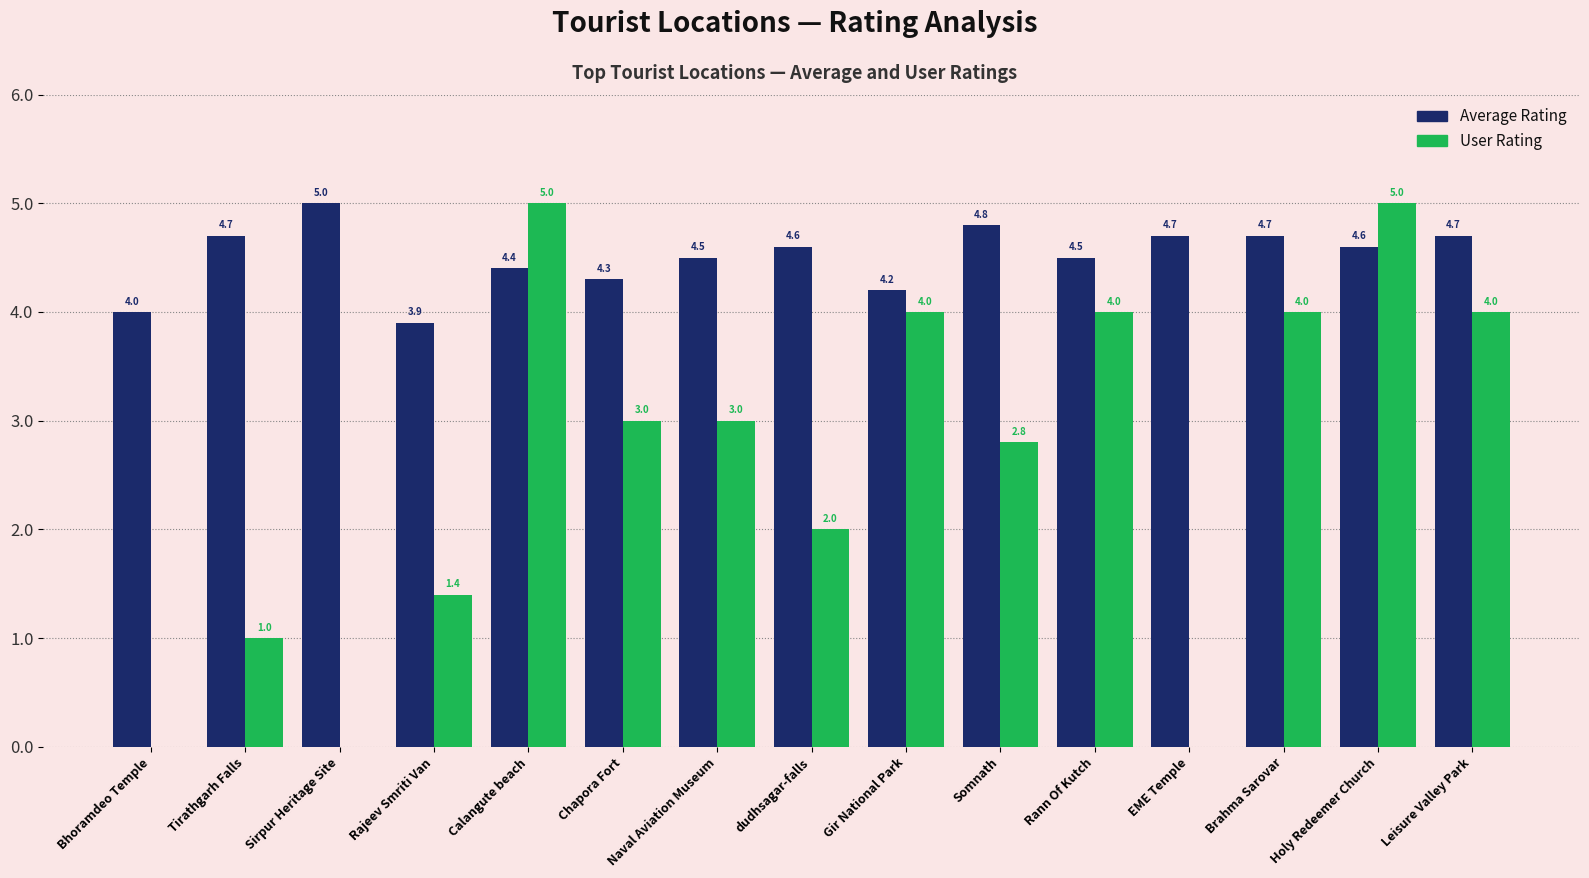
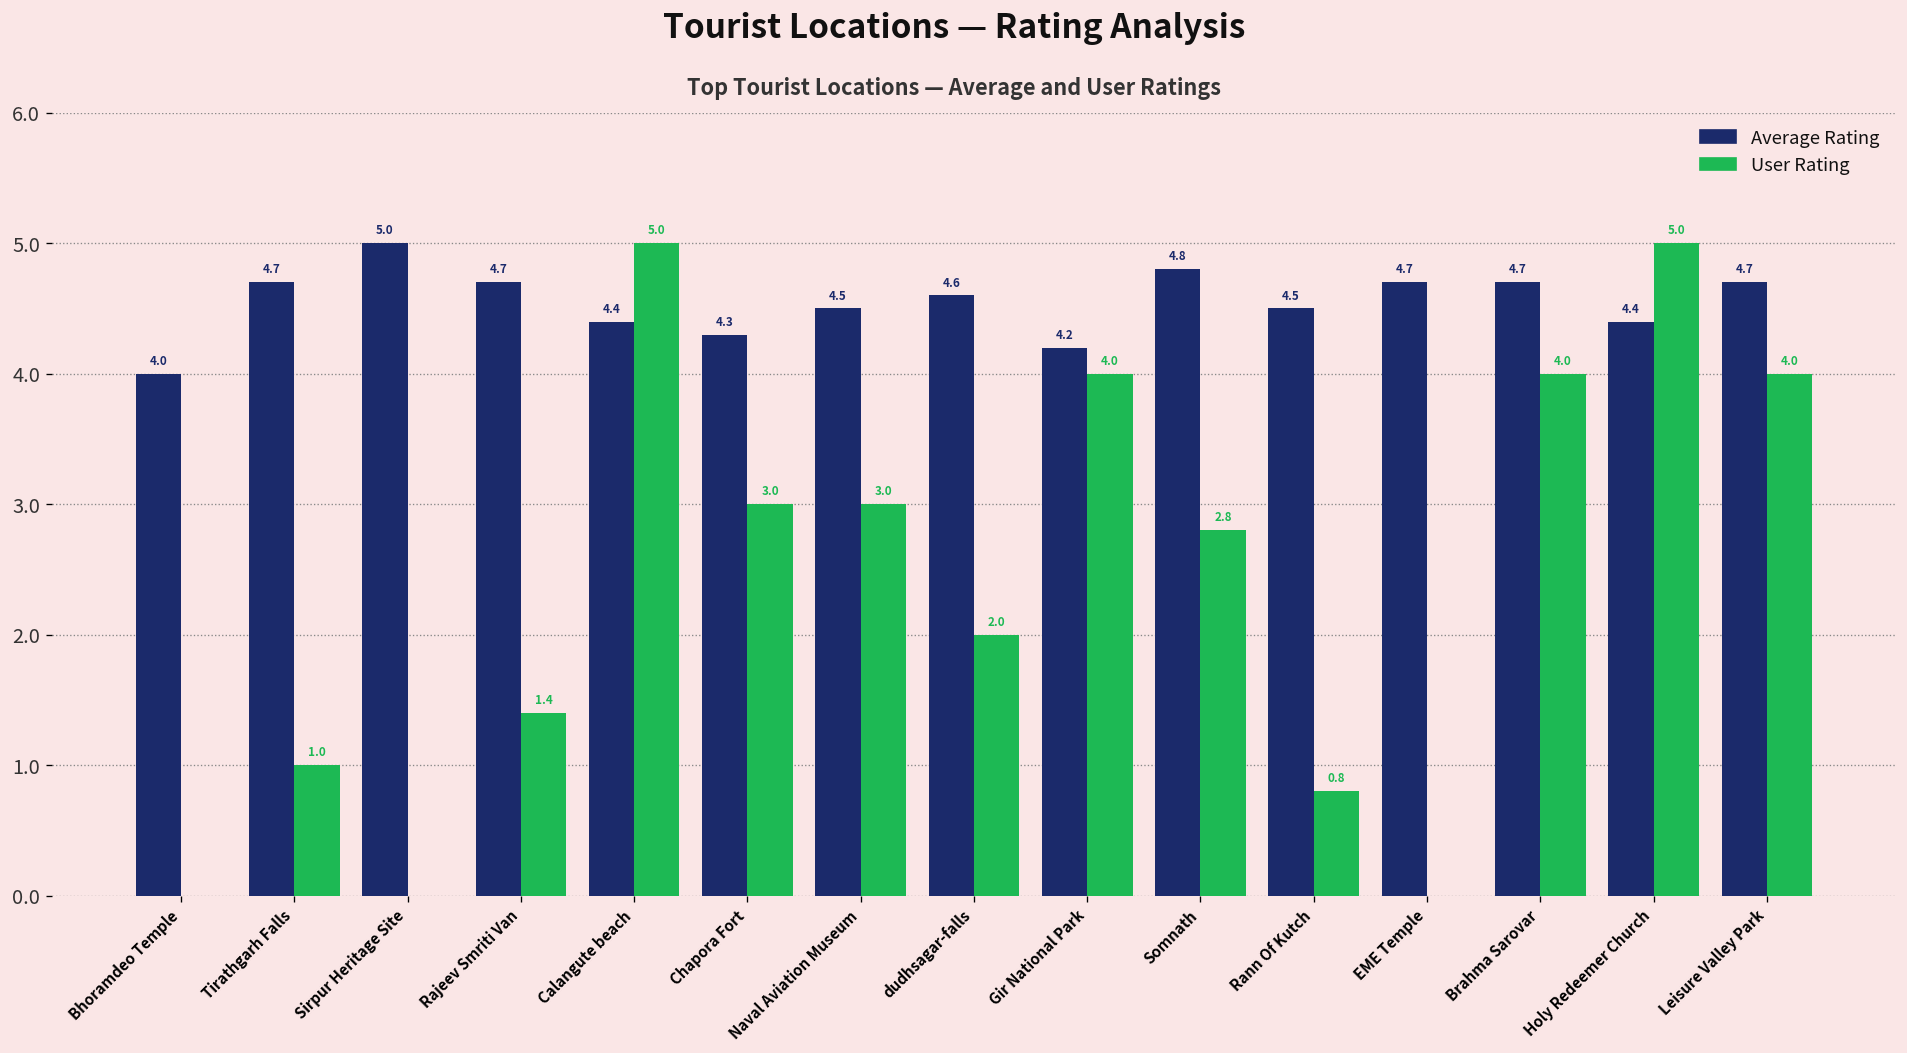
  {
    "Average Rating": {
      "Bhoramdeo Temple": 4.0,
      "Tirathgarh Falls": 4.7,
      "Sirpur Heritage Site": 5.0,
-     "Rajeev Smriti Van": 3.9,
+     "Rajeev Smriti Van": 4.7,
      "Calangute beach": 4.4,
      "Chapora Fort": 4.3,
      "Naval Aviation Museum": 4.5,
      "dudhsagar-falls": 4.6,
      "Gir National Park": 4.2,
      "Somnath": 4.8,
      "Rann Of Kutch": 4.5,
      "EME Temple": 4.7,
      "Brahma Sarovar": 4.7,
-     "Holy Redeemer Church": 4.6,
+     "Holy Redeemer Church": 4.4,
      "Leisure Valley Park": 4.7
    },
    "User Rating": {
      "Tirathgarh Falls": 1.0,
      "Rajeev Smriti Van": 1.4,
      "Calangute beach": 5.0,
      "Chapora Fort": 3.0,
      "Naval Aviation Museum": 3.0,
      "dudhsagar-falls": 2.0,
      "Gir National Park": 4.0,
      "Somnath": 2.8,
-     "Rann Of Kutch": 4.0,
+     "Rann Of Kutch": 0.8,
      "Brahma Sarovar": 4.0,
      "Holy Redeemer Church": 5.0,
      "Leisure Valley Park": 4.0
    }
  }
